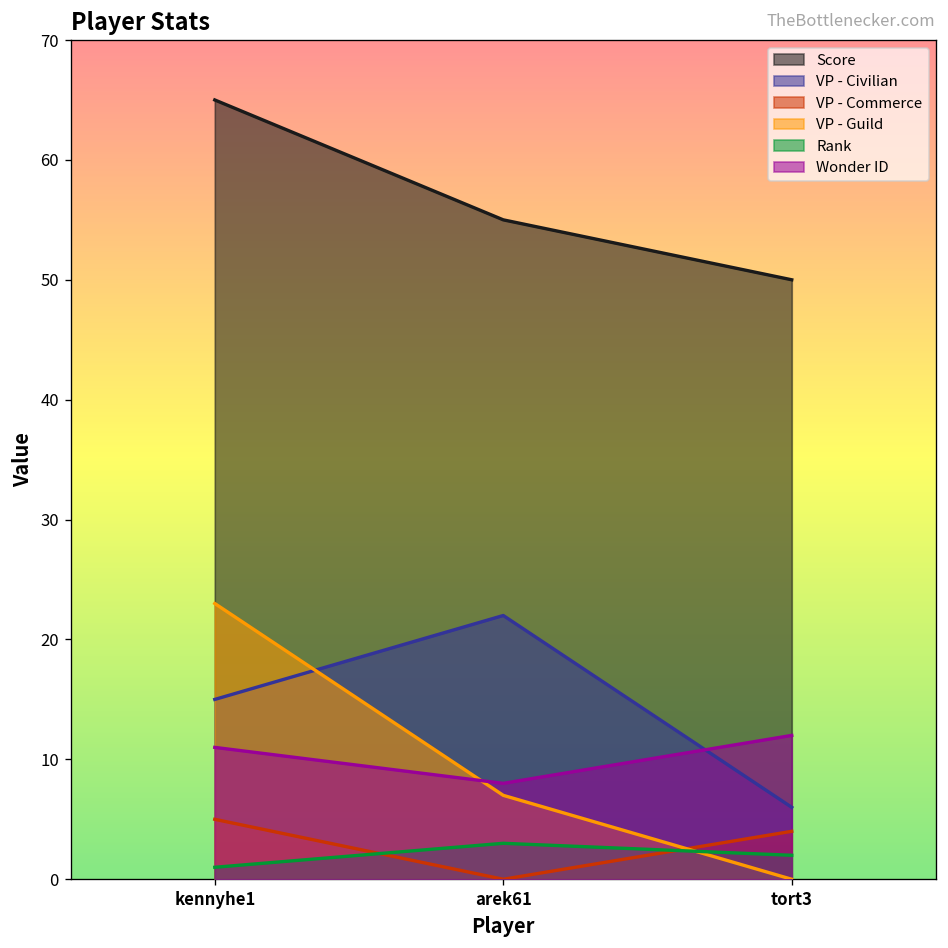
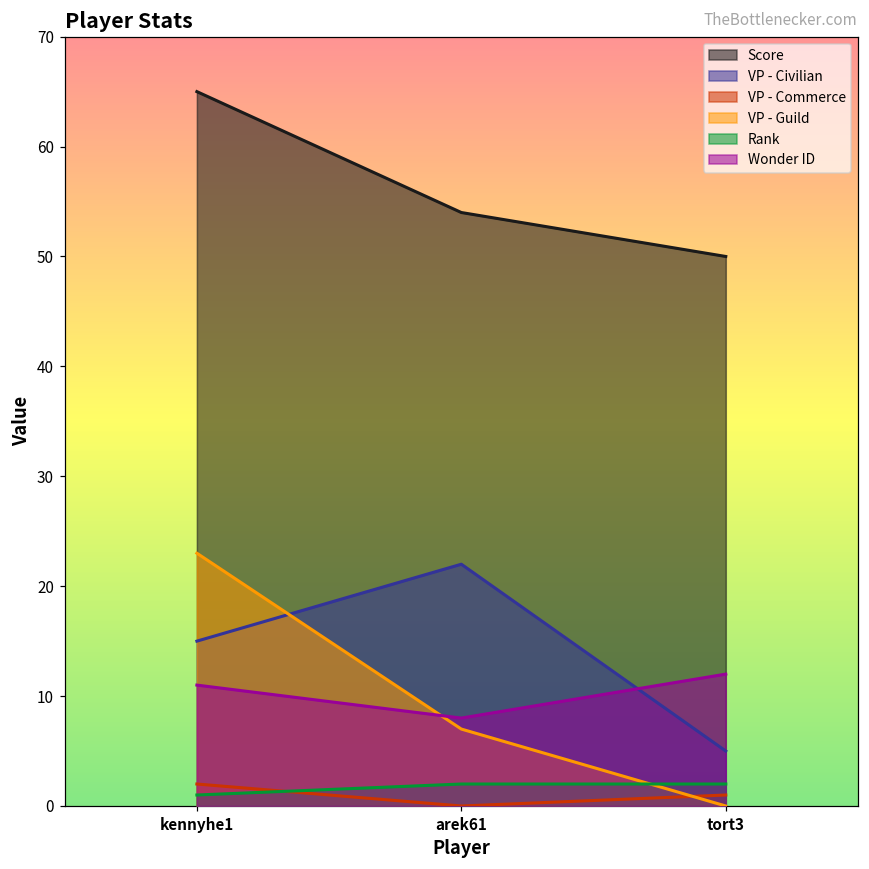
  {
    "Score": {
      "kennyhe1": 65,
-     "arek61": 55,
+     "arek61": 54,
      "tort3": 50
    },
    "VP - Civilian": {
      "kennyhe1": 15,
      "arek61": 22,
-     "tort3": 6
+     "tort3": 5
    },
    "VP - Commerce": {
-     "kennyhe1": 5,
+     "kennyhe1": 2,
      "arek61": 0,
-     "tort3": 4
+     "tort3": 1
    },
    "VP - Guild": {
      "kennyhe1": 23,
      "arek61": 7,
      "tort3": 0
    },
    "Rank": {
      "kennyhe1": 1,
-     "arek61": 3,
+     "arek61": 2,
      "tort3": 2
    },
    "Wonder ID": {
      "kennyhe1": 11,
      "arek61": 8,
      "tort3": 12
    }
  }
